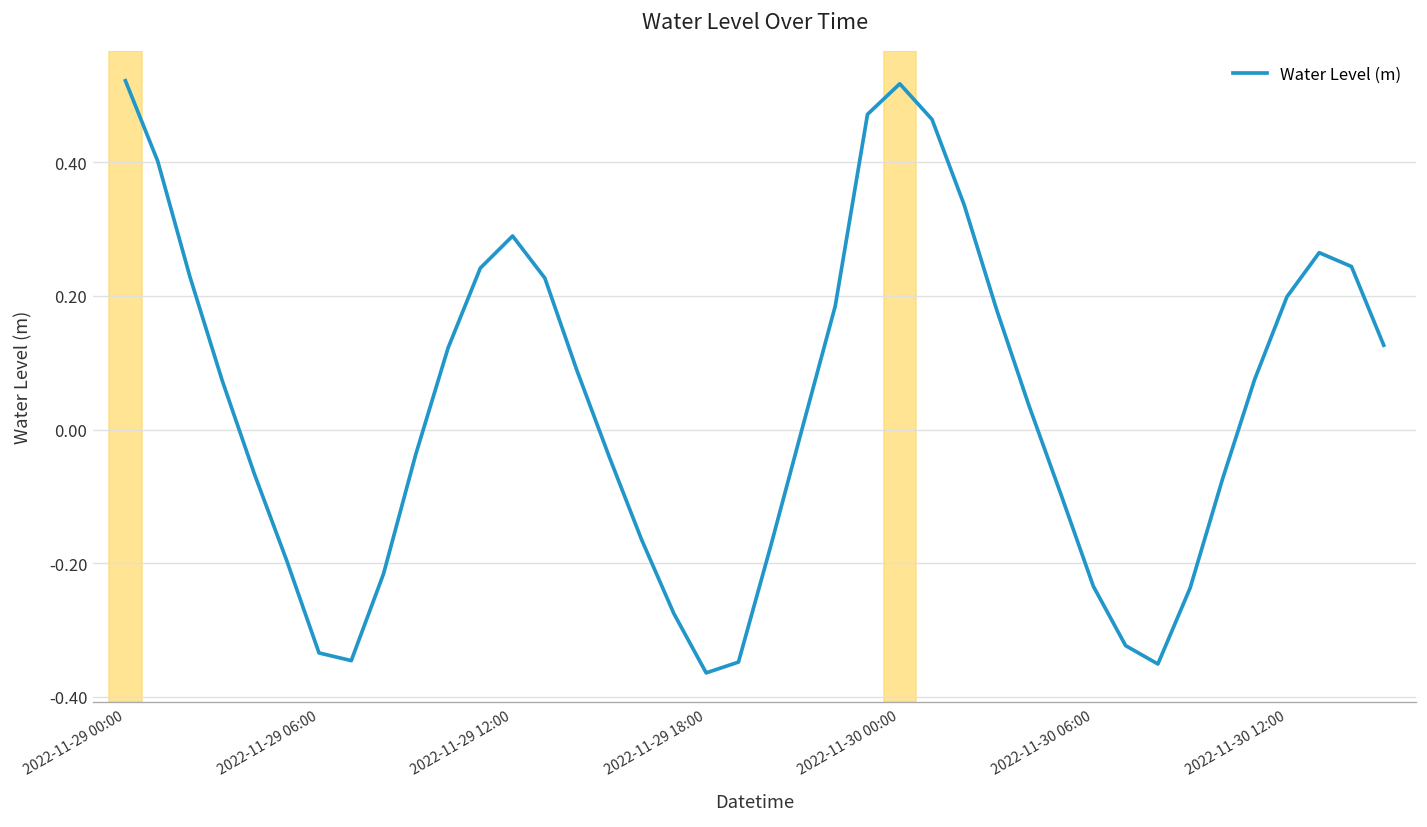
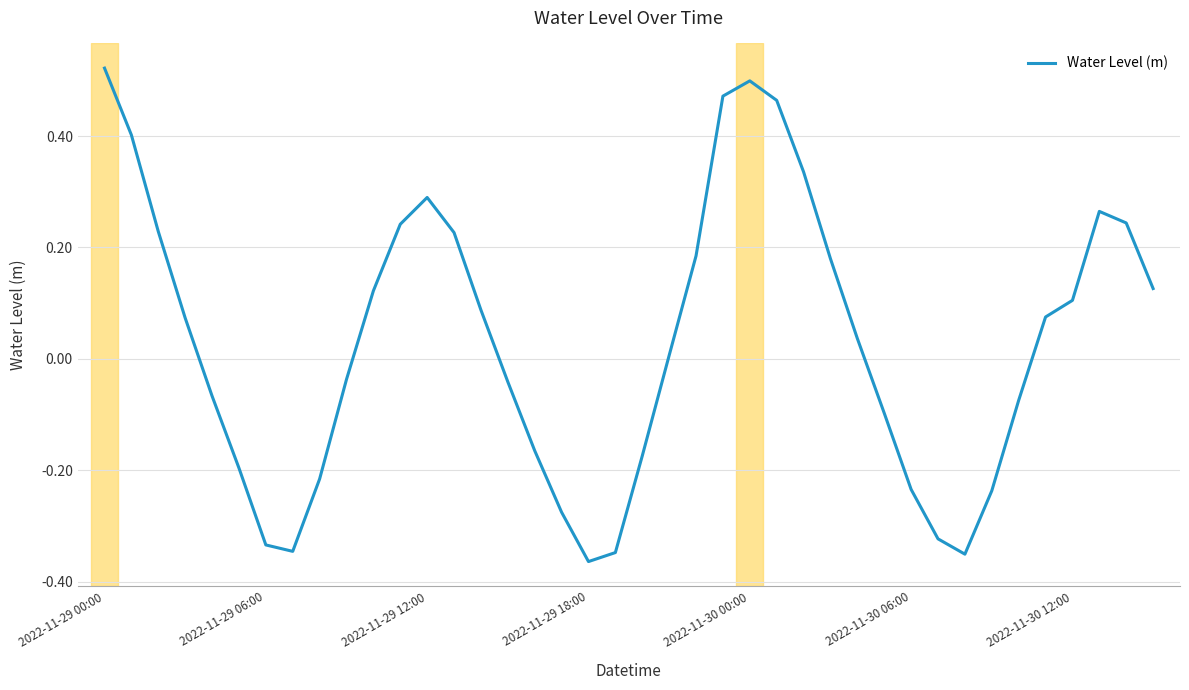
  {
    "2022-11-29 00:00": 0.52,
    "2022-11-29 06:00": -0.33,
    "2022-11-29 12:00": 0.29,
    "2022-11-29 18:00": -0.36,
-   "2022-11-30 00:00": 0.52,
+   "2022-11-30 00:00": 0.50,
    "2022-11-30 06:00": -0.23,
-   "2022-11-30 12:00": 0.20
+   "2022-11-30 12:00": 0.11
  }
